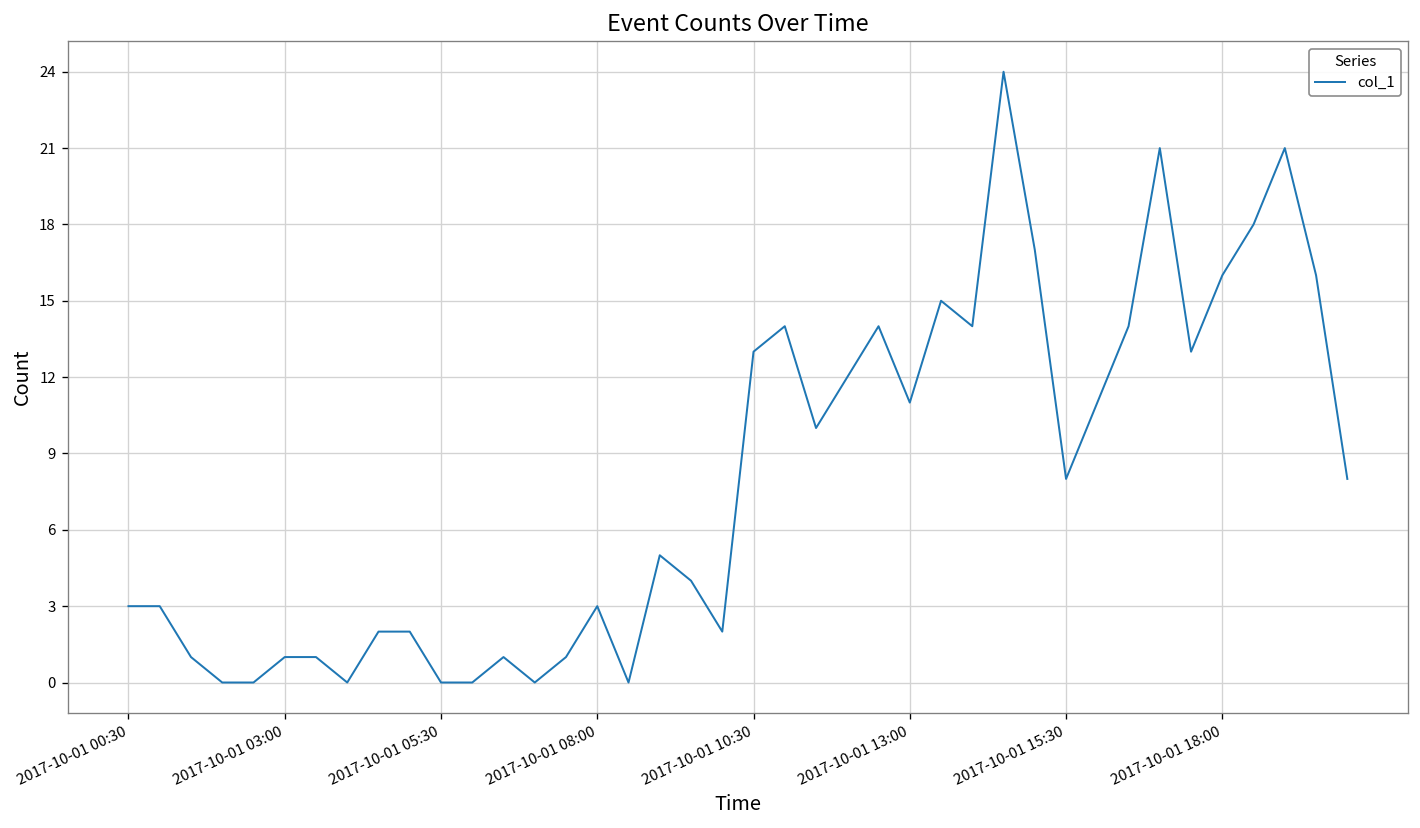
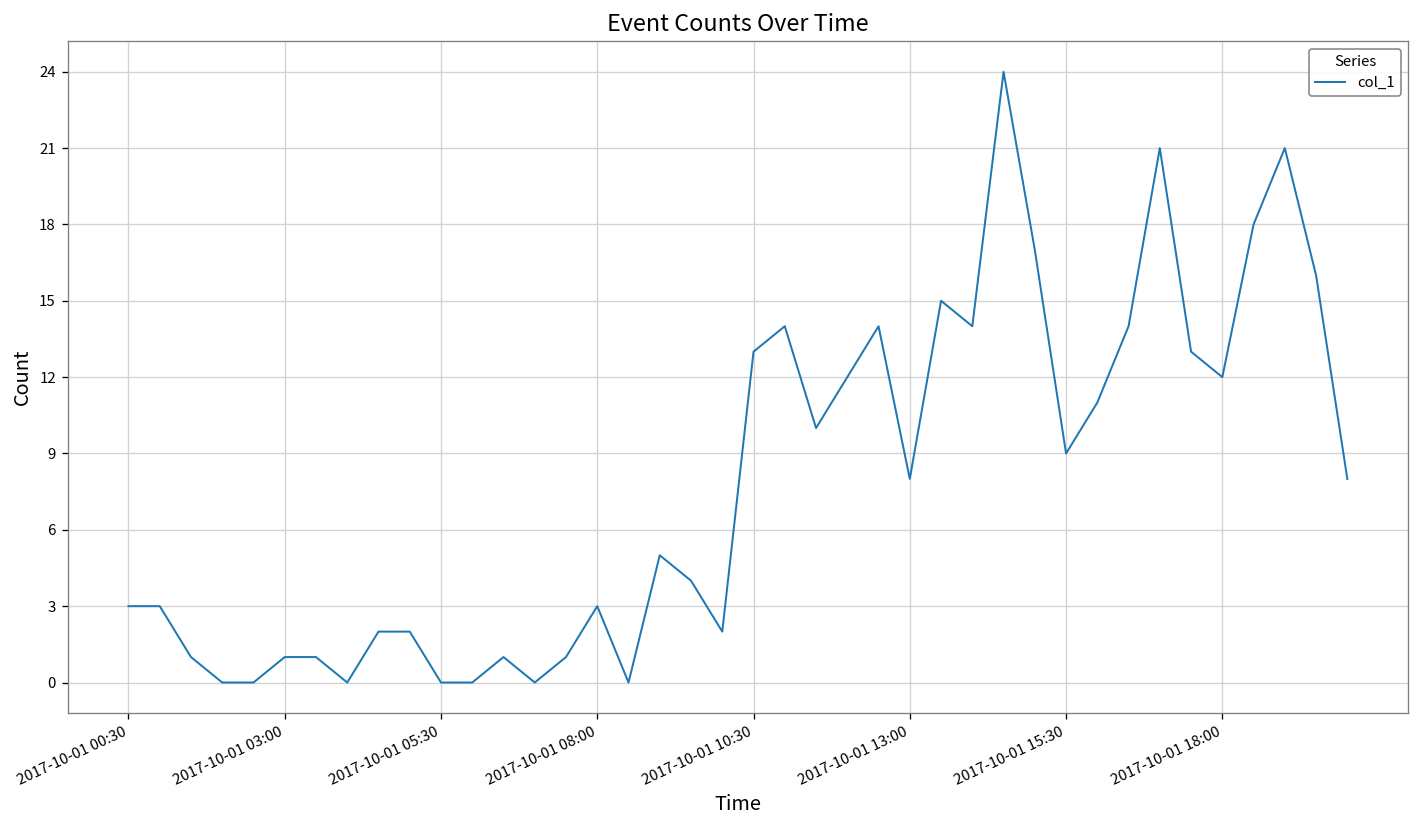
  {
    "2017-10-01 00:30": 3,
    "2017-10-01 03:00": 1,
    "2017-10-01 05:30": 0,
    "2017-10-01 08:00": 3,
    "2017-10-01 10:30": 13,
-   "2017-10-01 13:00": 11,
-   "2017-10-01 15:30": 8,
-   "2017-10-01 18:00": 16
+   "2017-10-01 13:00": 8,
+   "2017-10-01 15:30": 9,
+   "2017-10-01 18:00": 12
  }
